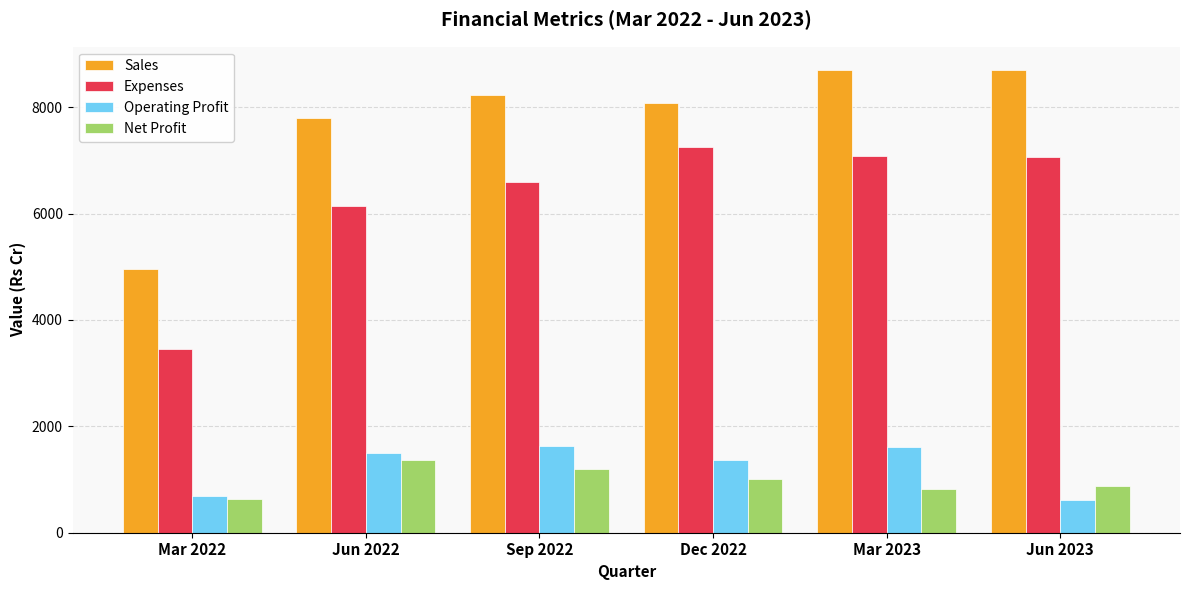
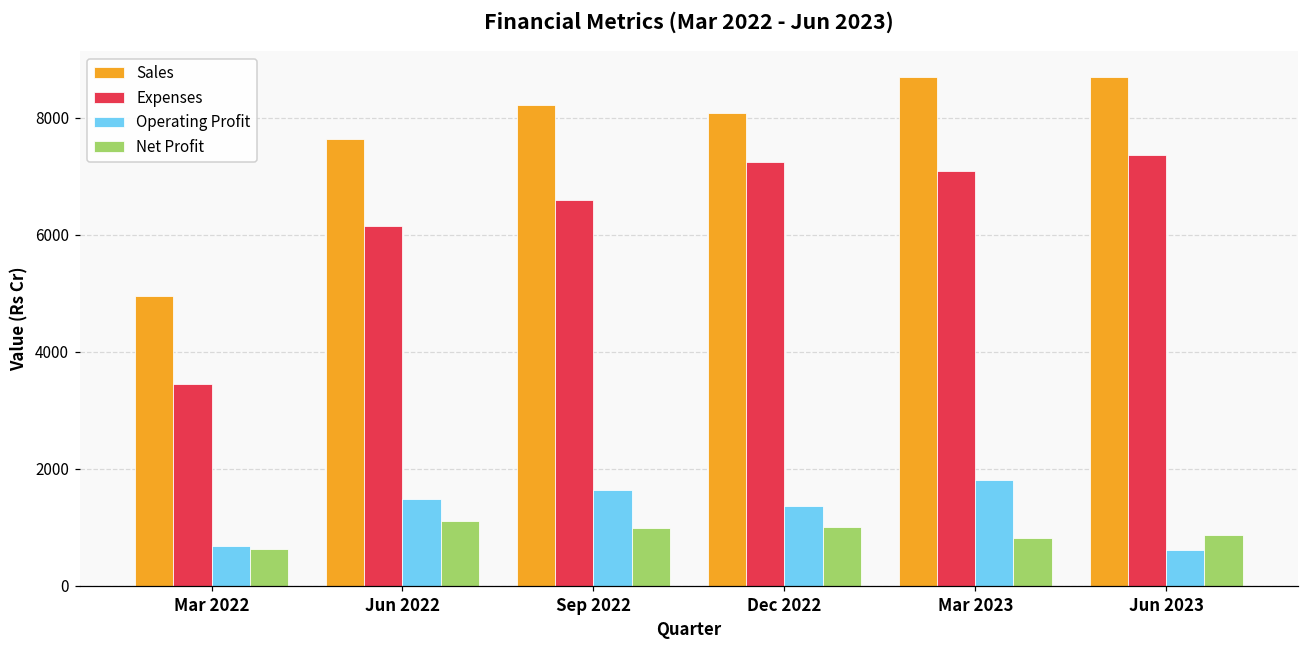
  {
    "Sales": {
      "Mar 2022": 5000,
-     "Jun 2022": 7800,
+     "Jun 2022": 7600,
      "Sep 2022": 8200,
      "Dec 2022": 8100,
      "Mar 2023": 8700,
      "Jun 2023": 8700
    },
    "Expenses": {
      "Mar 2022": 3500,
      "Jun 2022": 6200,
      "Sep 2022": 6600,
      "Dec 2022": 7200,
      "Mar 2023": 7100,
-     "Jun 2023": 7100
+     "Jun 2023": 7400
    },
    "Operating Profit": {
      "Mar 2022": 700,
      "Jun 2022": 1500,
      "Sep 2022": 1600,
      "Dec 2022": 1400,
-     "Mar 2023": 1600,
+     "Mar 2023": 1800,
      "Jun 2023": 600
    },
    "Net Profit": {
      "Mar 2022": 600,
-     "Jun 2022": 1400,
-     "Sep 2022": 1200,
+     "Jun 2022": 1100,
+     "Sep 2022": 1000,
      "Dec 2022": 1000,
      "Mar 2023": 800,
      "Jun 2023": 900
    }
  }
